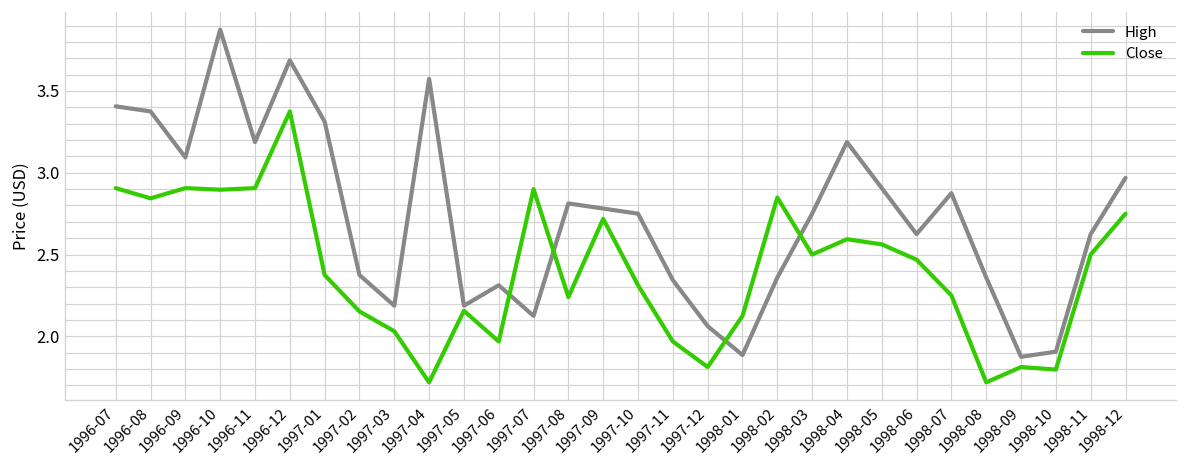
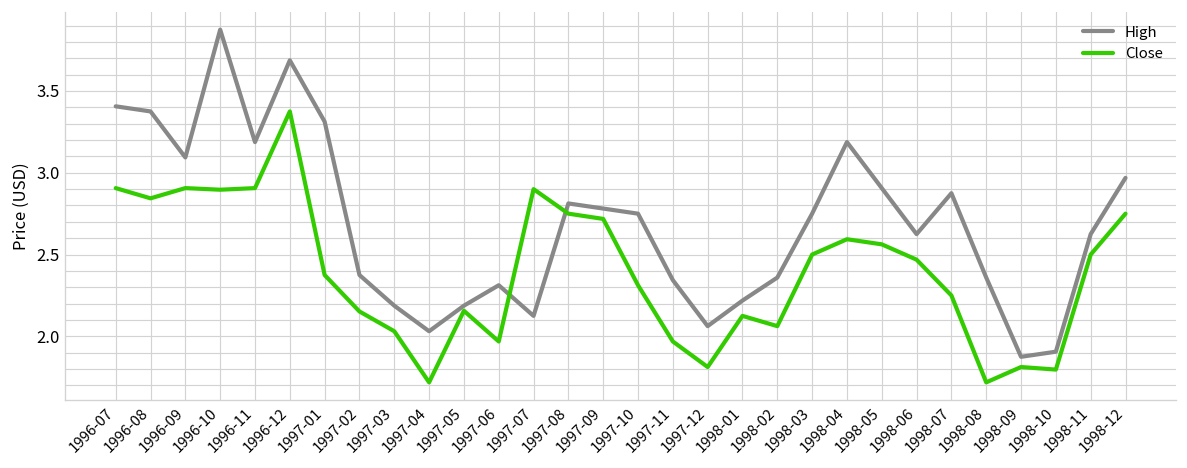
  {
    "High": {
      "1996-07": 3.41,
      "1996-08": 3.38,
      "1996-09": 3.09,
      "1996-10": 3.88,
      "1996-11": 3.19,
      "1996-12": 3.69,
      "1997-01": 3.31,
      "1997-02": 2.38,
      "1997-03": 2.19,
-     "1997-04": 3.57,
+     "1997-04": 2.03,
      "1997-05": 2.19,
      "1997-06": 2.31,
      "1997-07": 2.13,
      "1997-08": 2.81,
      "1997-09": 2.78,
      "1997-10": 2.75,
      "1997-11": 2.34,
      "1997-12": 2.06,
-     "1998-01": 1.89,
+     "1998-01": 2.22,
      "1998-02": 2.36,
      "1998-03": 2.75,
      "1998-04": 3.19,
      "1998-05": 2.91,
      "1998-06": 2.63,
      "1998-07": 2.88,
      "1998-08": 2.36,
      "1998-09": 1.88,
      "1998-10": 1.91,
      "1998-11": 2.63,
      "1998-12": 2.97
    },
    "Close": {
      "1996-07": 2.91,
      "1996-08": 2.84,
      "1996-09": 2.91,
      "1996-10": 2.90,
      "1996-11": 2.91,
      "1996-12": 3.38,
      "1997-01": 2.38,
      "1997-02": 2.15,
      "1997-03": 2.03,
      "1997-04": 1.72,
      "1997-05": 2.16,
      "1997-06": 1.97,
      "1997-07": 2.90,
-     "1997-08": 2.24,
+     "1997-08": 2.75,
      "1997-09": 2.72,
      "1997-10": 2.31,
      "1997-11": 1.97,
      "1997-12": 1.81,
      "1998-01": 2.13,
-     "1998-02": 2.85,
+     "1998-02": 2.06,
      "1998-03": 2.50,
      "1998-04": 2.59,
      "1998-05": 2.56,
      "1998-06": 2.47,
      "1998-07": 2.25,
      "1998-08": 1.72,
      "1998-09": 1.81,
      "1998-10": 1.80,
      "1998-11": 2.50,
      "1998-12": 2.75
    }
  }
